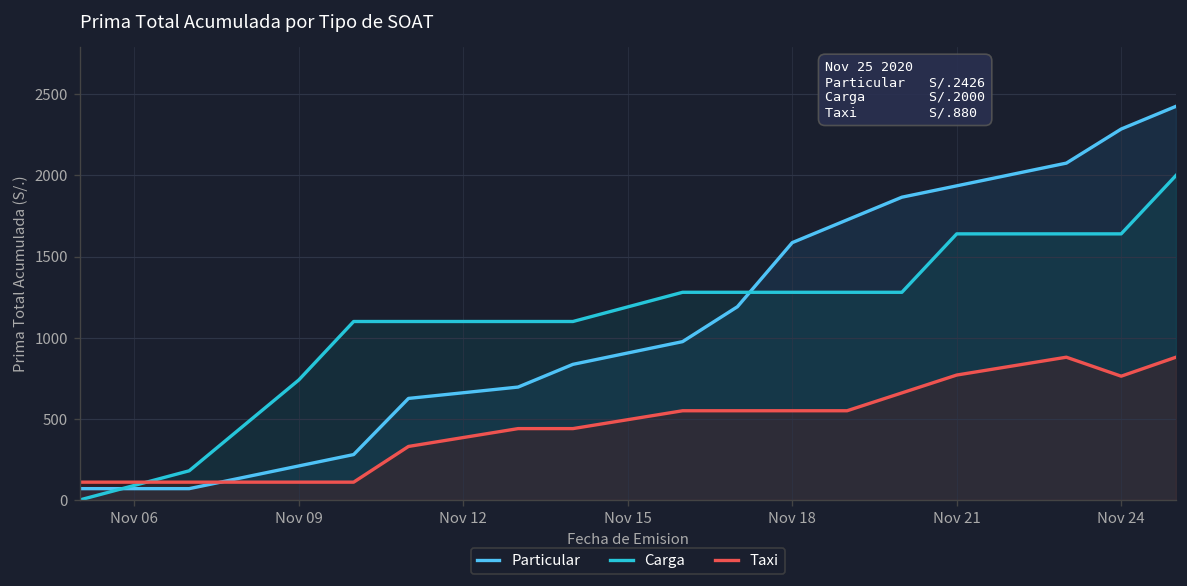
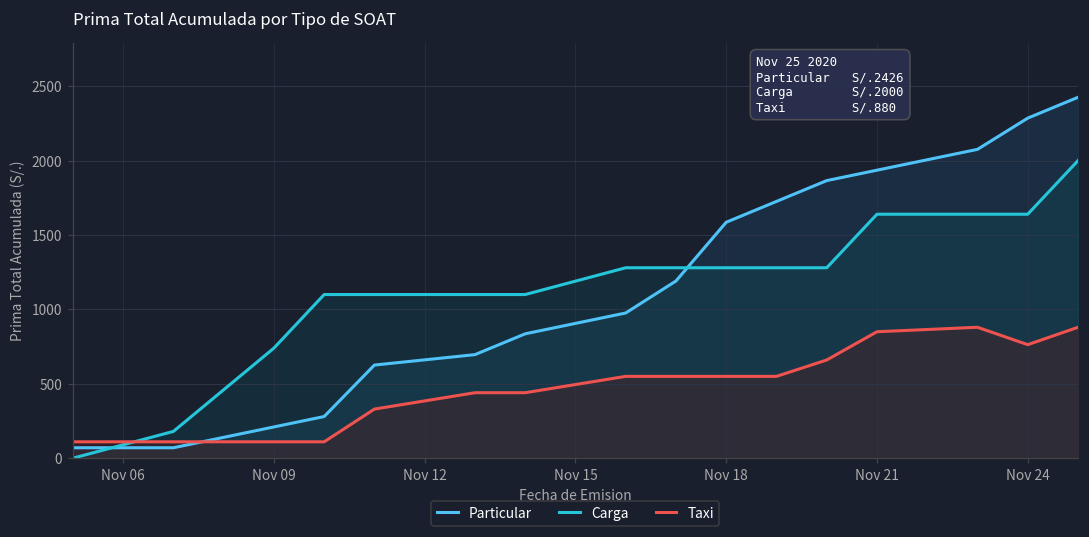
  {
    "Taxi": {
      "Nov 09": 110,
      "Nov 18": 550,
-     "Nov 21": 770,
+     "Nov 21": 850,
      "Nov 24": 760
    }
  }
